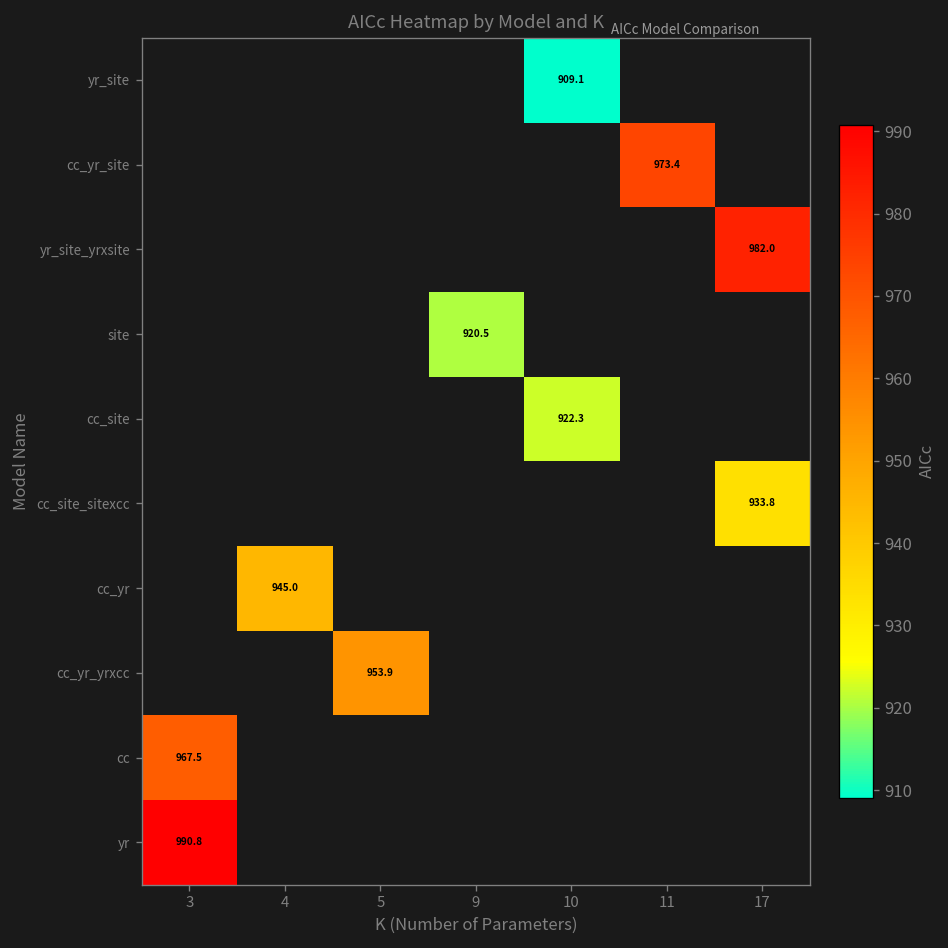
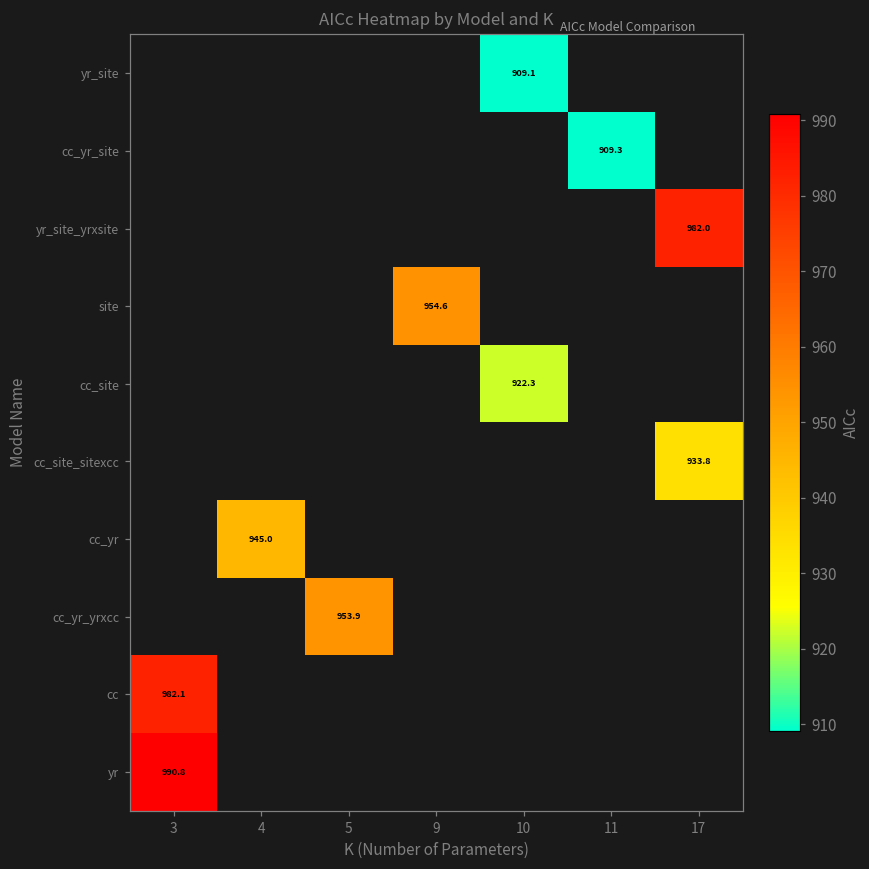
  {
    "yr_site": {
      "10": 909.1
    },
    "cc_yr_site": {
-     "11": 973.4
+     "11": 909.3
    },
    "yr_site_yrxsite": {
      "17": 982.0
    },
    "site": {
-     "9": 920.5
+     "9": 954.6
    },
    "cc_site": {
      "10": 922.3
    },
    "cc_site_sitexcc": {
      "17": 933.8
    },
    "cc_yr": {
      "4": 945.0
    },
    "cc_yr_yrxcc": {
      "5": 953.9
    },
    "cc": {
-     "3": 967.5
+     "3": 982.1
    },
    "yr": {
      "3": 990.8
    }
  }
